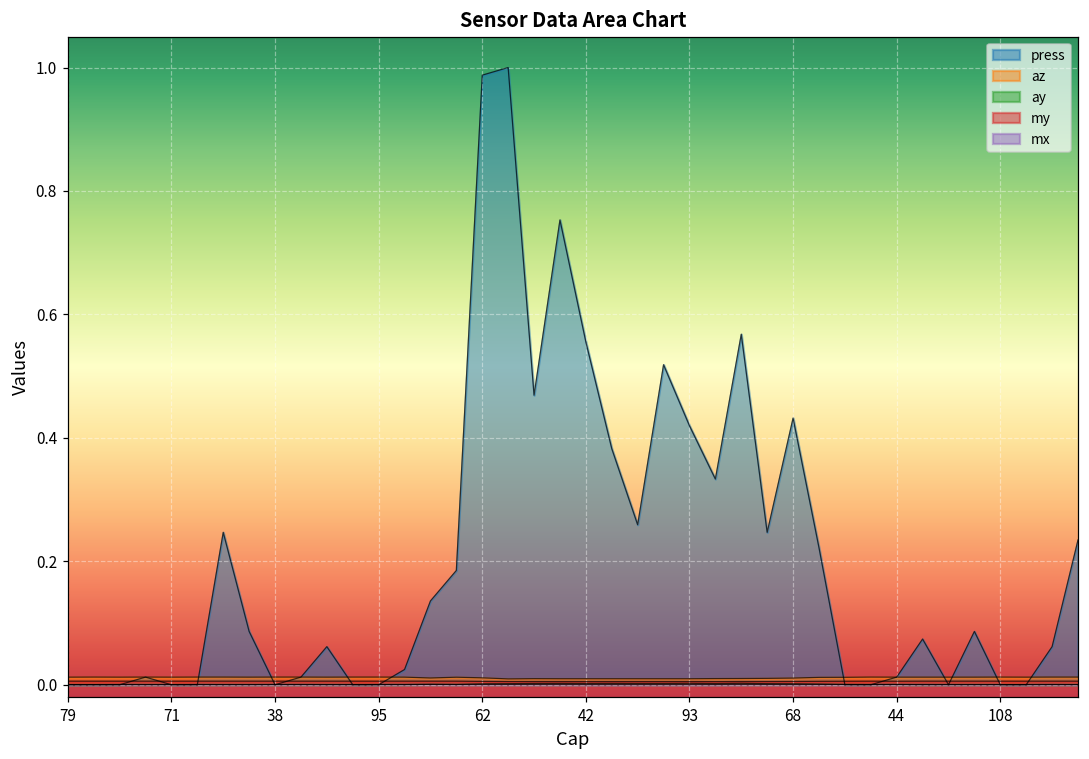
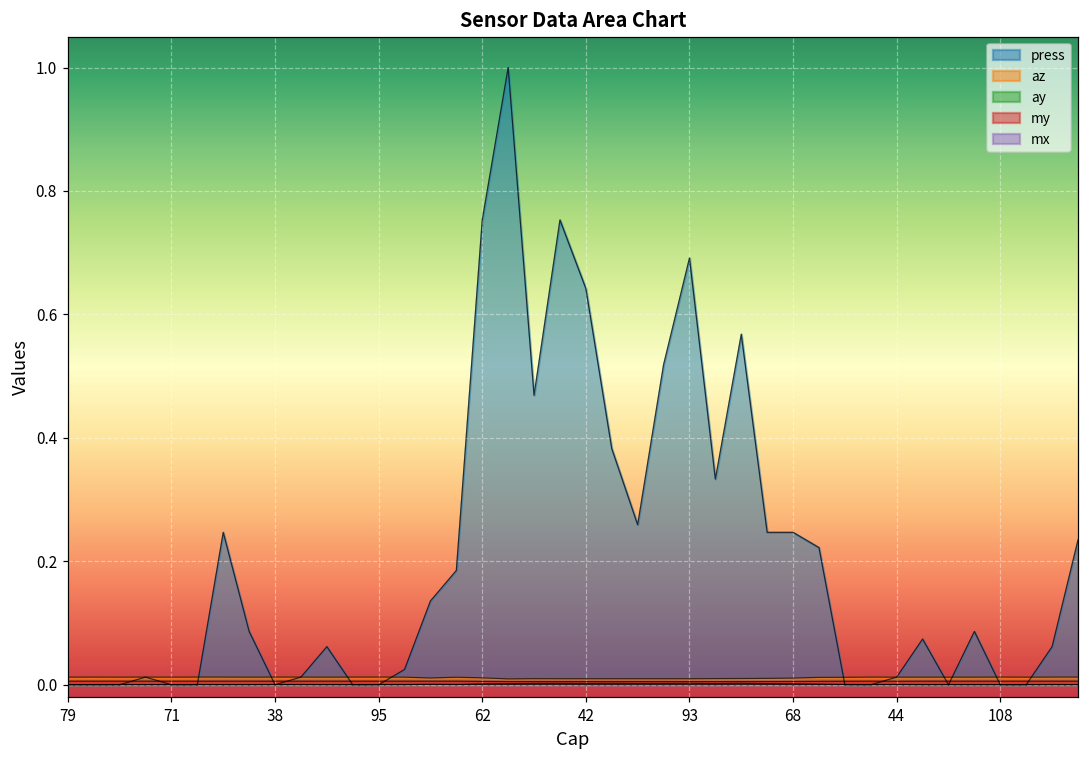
  {
    "press": {
-     "62": 0.99,
-     "42": 0.56,
-     "93": 0.42,
-     "68": 0.43
+     "62": 0.75,
+     "42": 0.64,
+     "93": 0.69,
+     "68": 0.25
    },
    "az": {
      "79": 0.01,
      "71": 0.01,
      "95": 0.01,
      "62": 0.01,
      "42": 0.01,
      "93": 0.01,
      "68": 0.01,
      "108": 0.01
    },
    "my": {
      "79": 0.01,
      "71": 0.01,
      "95": 0.01,
      "44": 0.01,
      "108": 0.01
    }
  }
